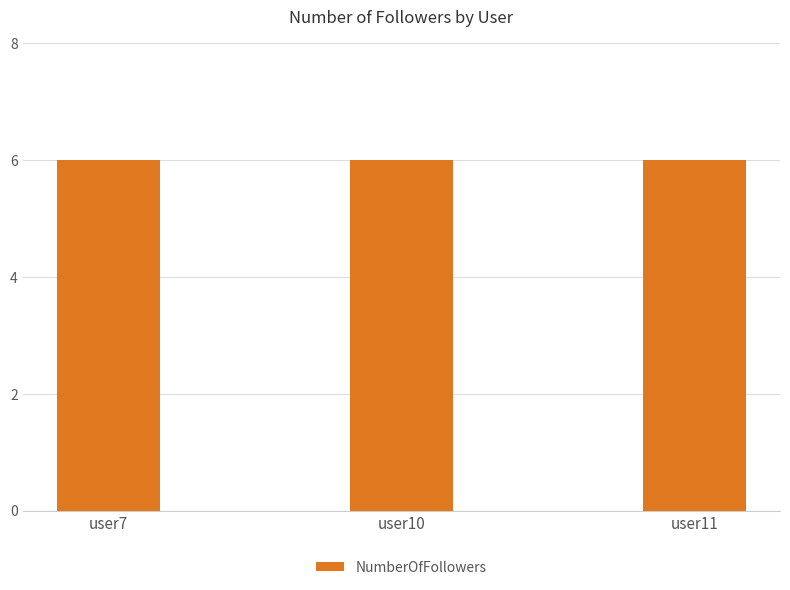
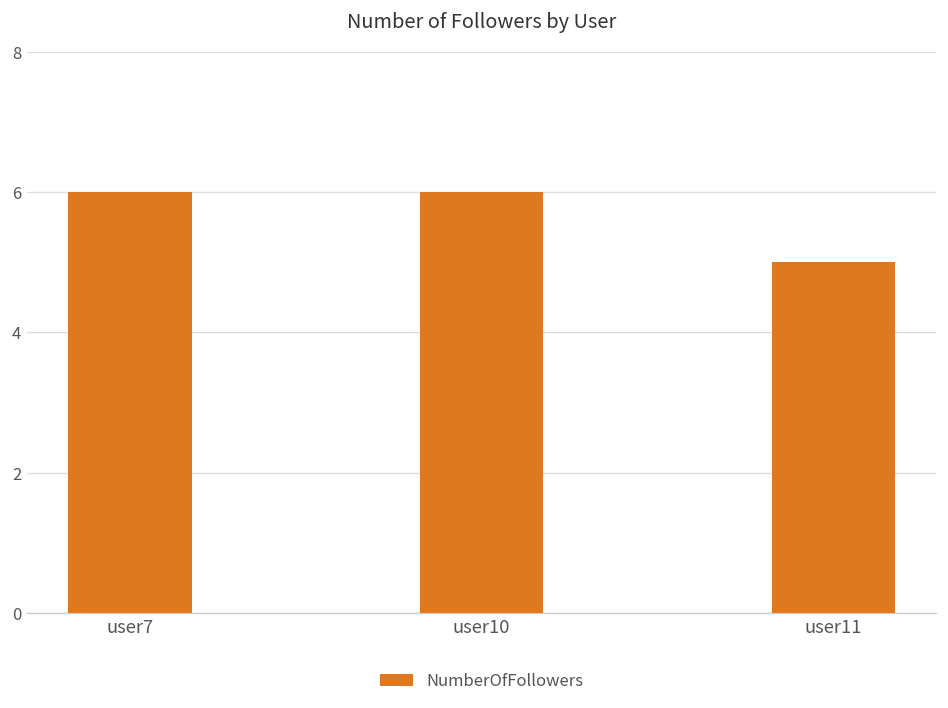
  {
    "user7": 6,
    "user10": 6,
-   "user11": 6
+   "user11": 5
  }
